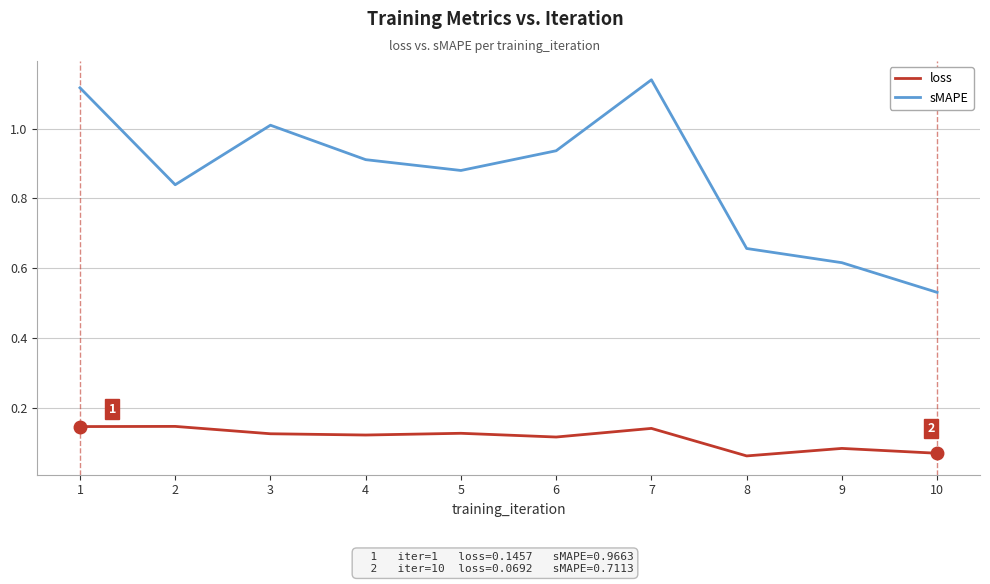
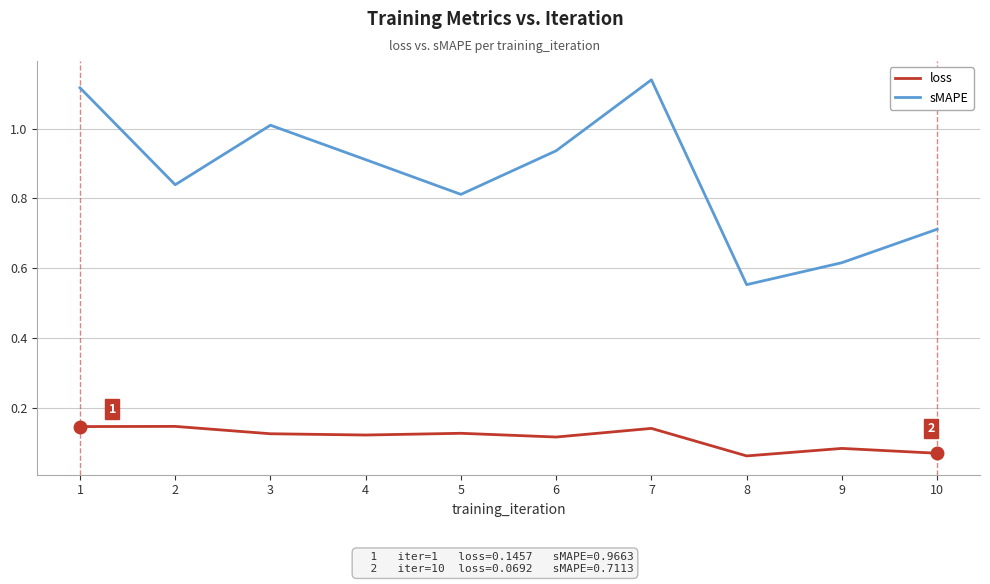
  {
    "sMAPE": {
      "1": 1.12,
      "2": 0.84,
      "3": 1.01,
      "4": 0.91,
-     "5": 0.88,
+     "5": 0.81,
      "6": 0.94,
      "7": 1.14,
-     "8": 0.66,
+     "8": 0.55,
      "9": 0.62,
-     "10": 0.53
+     "10": 0.71
    }
  }
